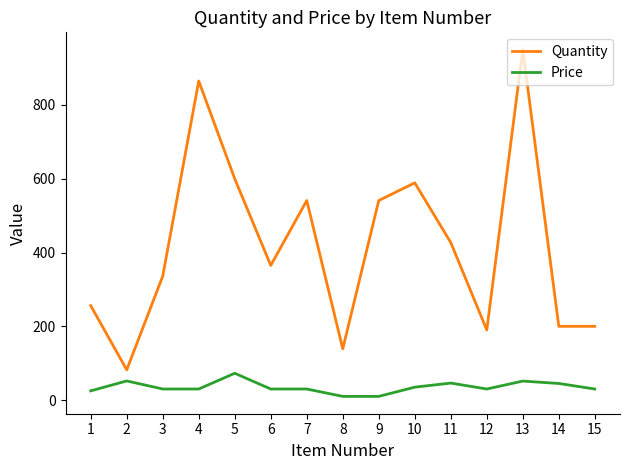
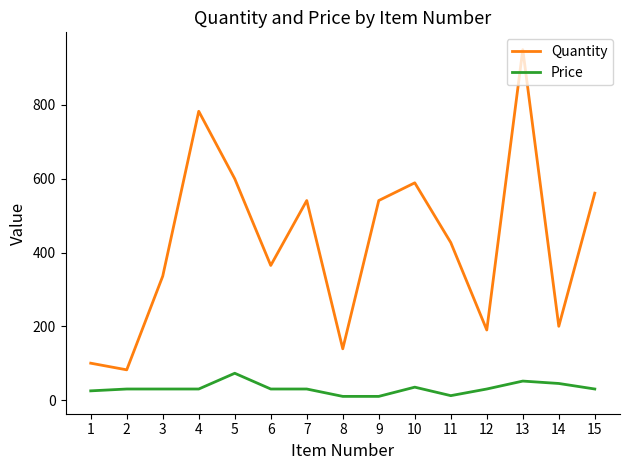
  {
    "Quantity": {
-     "1": 260,
+     "1": 100,
      "2": 80,
      "3": 340,
-     "4": 870,
+     "4": 780,
      "5": 600,
      "6": 370,
      "7": 540,
      "8": 140,
      "9": 540,
      "10": 590,
      "11": 430,
      "12": 190,
      "14": 200,
-     "15": 200
+     "15": 560
    },
    "Price": {
      "1": 30,
-     "2": 50,
+     "2": 30,
      "3": 30,
      "4": 30,
      "5": 70,
      "6": 30,
      "7": 30,
      "8": 10,
      "9": 10,
      "10": 40,
-     "11": 50,
+     "11": 10,
      "12": 30,
      "13": 50,
      "14": 50,
      "15": 30
    }
  }
